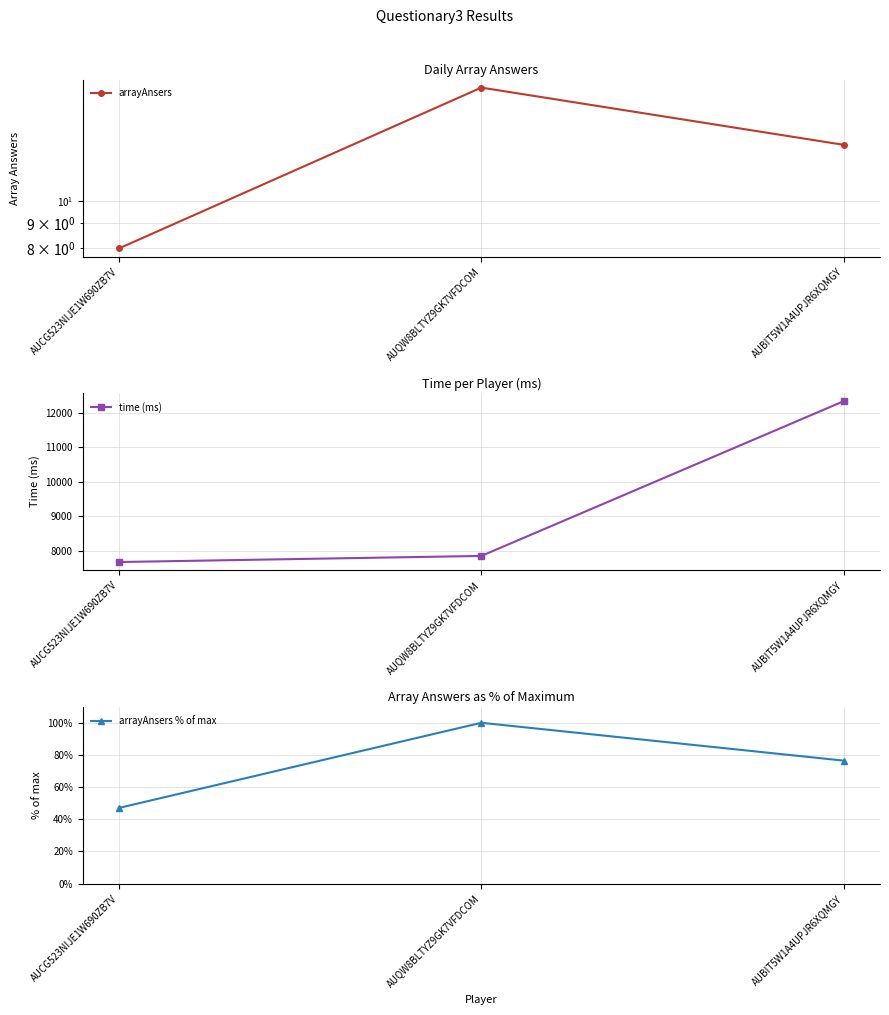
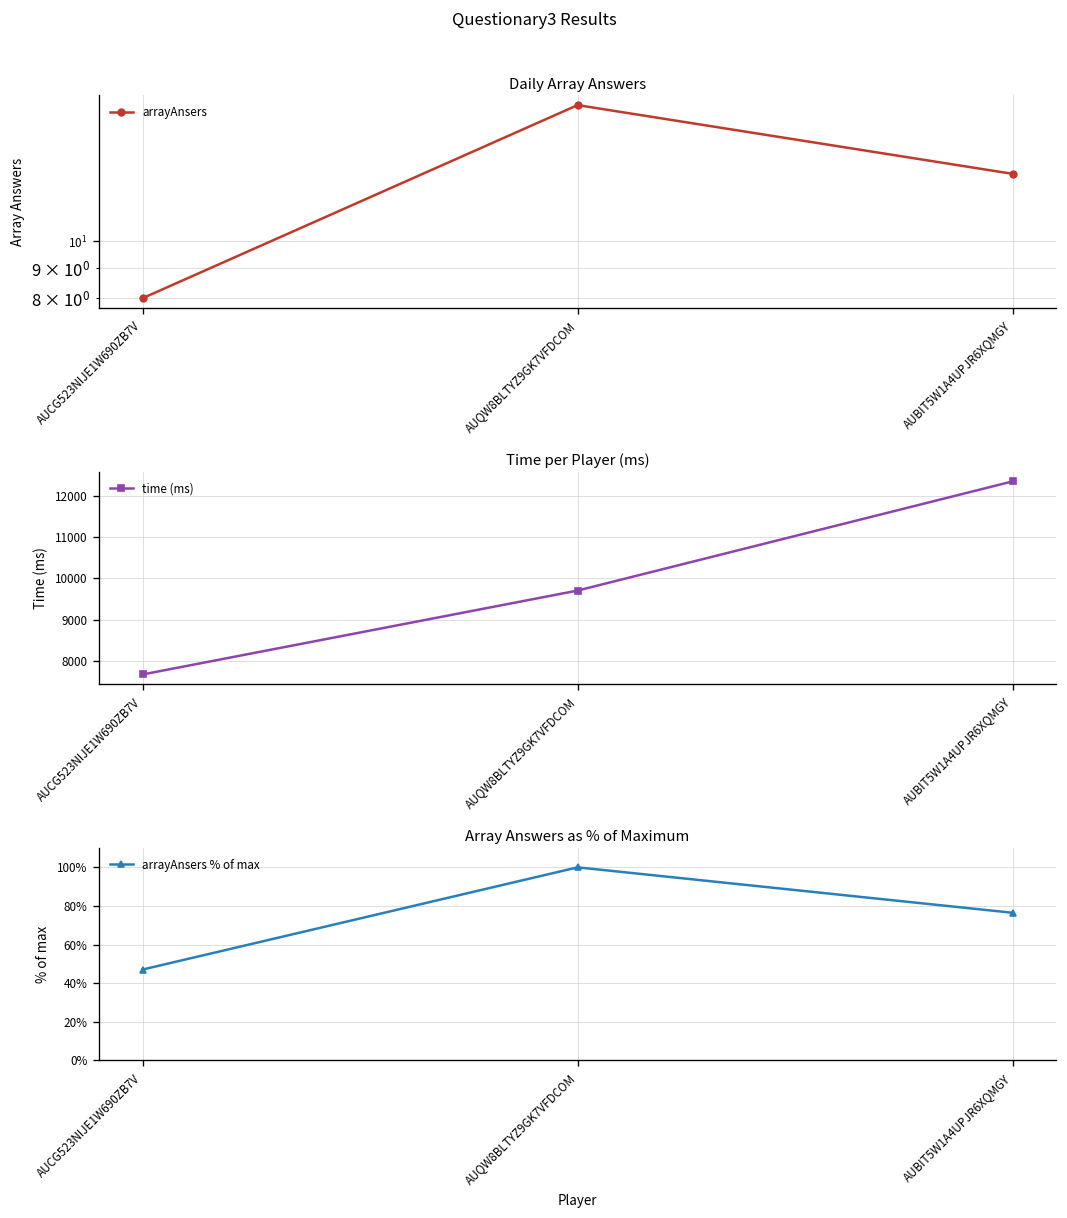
  {
    "Time per Player (ms)": {
      "AUCG523NIJE1W690ZB7V": "7700",
-     "AUQW8BLTYZ9GK7VFDCOM": "7800",
+     "AUQW8BLTYZ9GK7VFDCOM": "9700",
      "AUBIT5W1A4UPJR6XQMGY": "12300"
    },
    "Array Answers as % of Maximum": {
      "AUCG523NIJE1W690ZB7V": "47%",
      "AUQW8BLTYZ9GK7VFDCOM": "100%",
      "AUBIT5W1A4UPJR6XQMGY": "76%"
    }
  }
